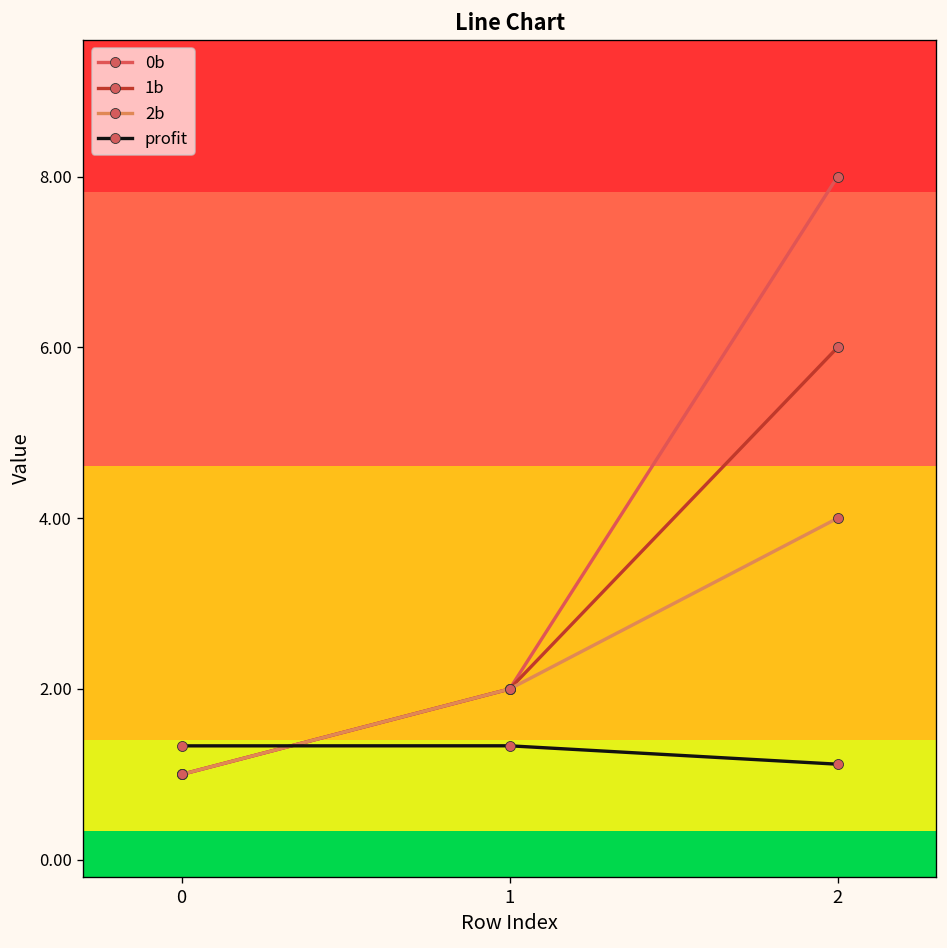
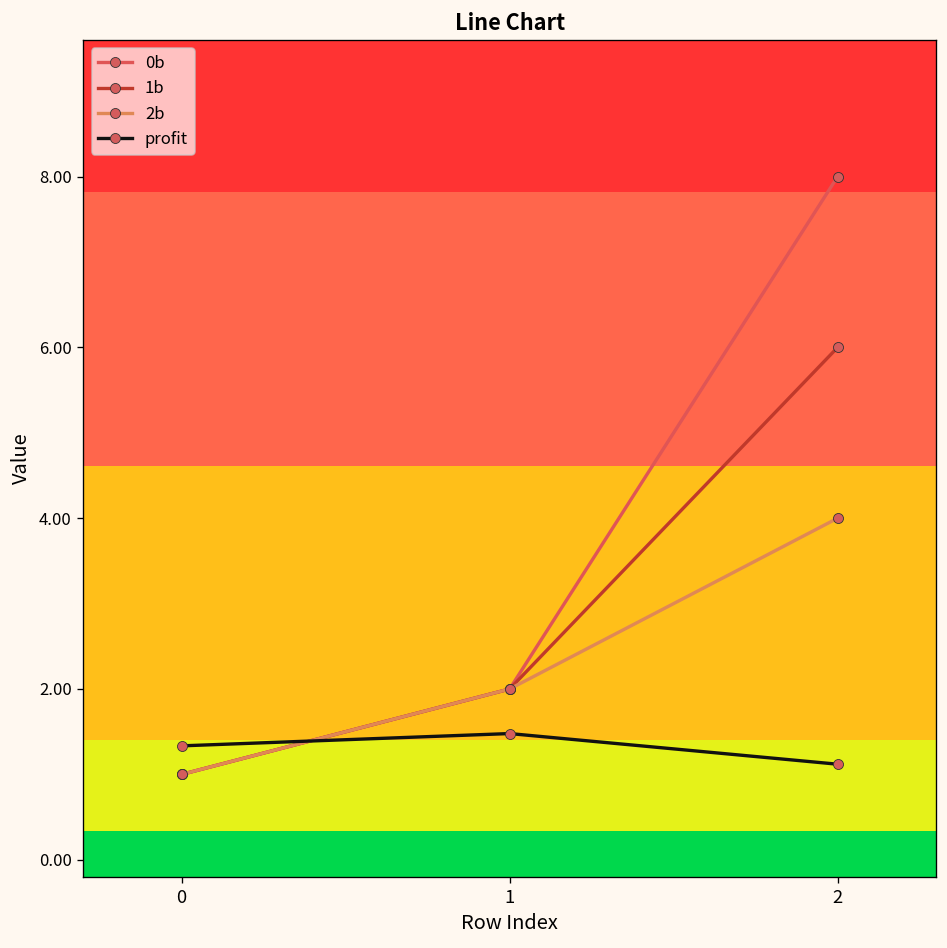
  {
    "profit": {
      "0": 1.3,
-     "1": 1.3,
+     "1": 1.5,
      "2": 1.1
    }
  }
